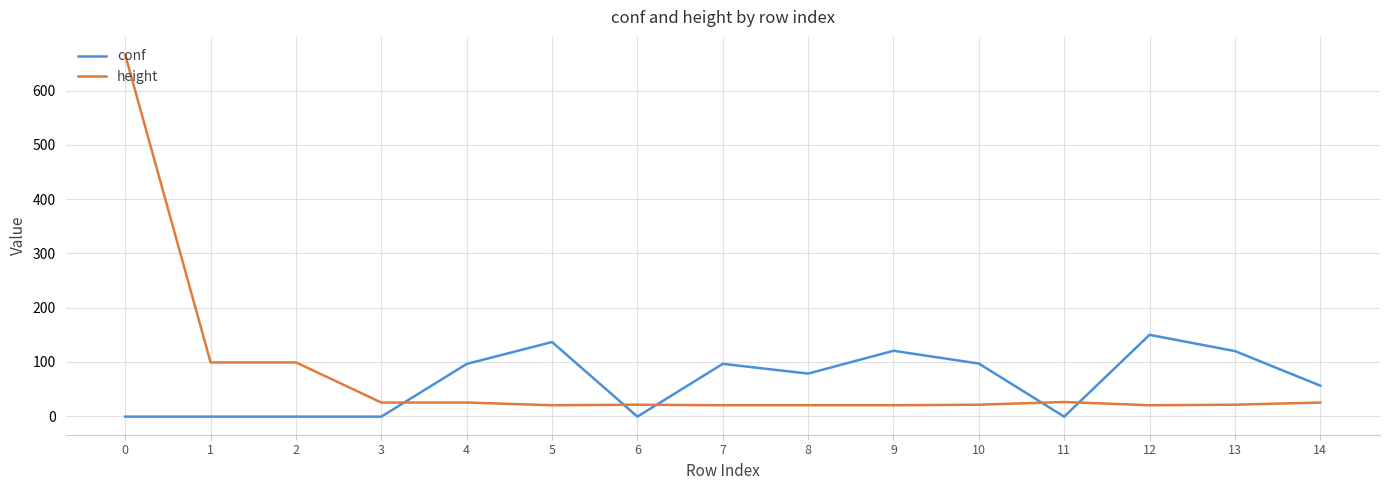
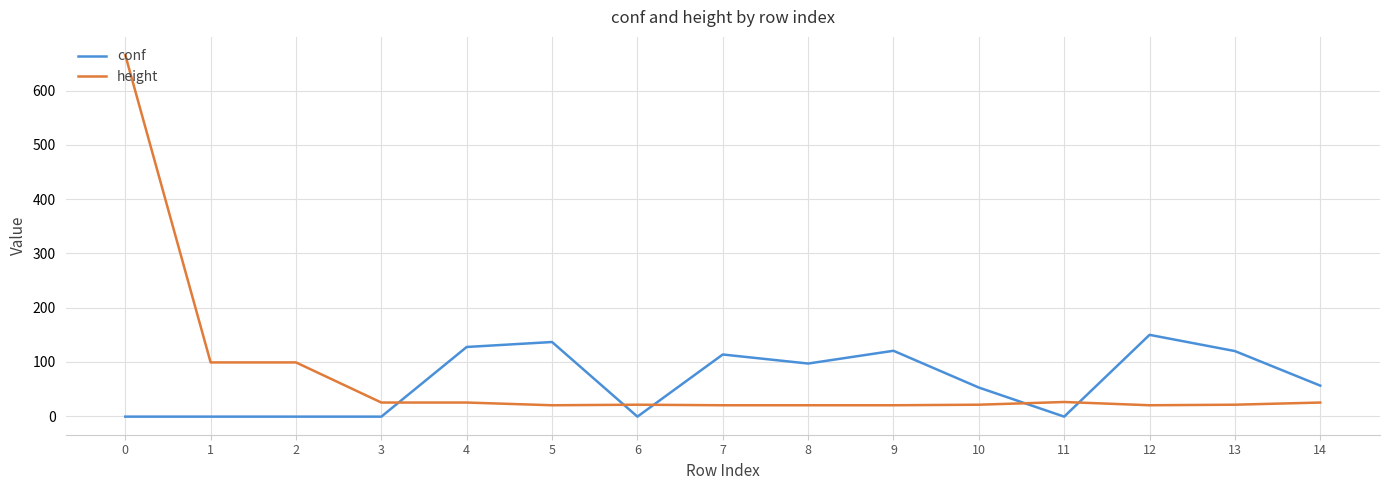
  {
    "conf": {
      "0": 0,
      "1": 0,
      "2": 0,
      "3": 0,
-     "4": 100,
+     "4": 130,
      "5": 140,
      "6": 0,
-     "7": 100,
-     "8": 80,
+     "7": 110,
+     "8": 100,
      "9": 120,
-     "10": 100,
+     "10": 50,
      "11": 0,
      "12": 150,
      "13": 120,
      "14": 60
    },
    "height": {
      "0": 670,
      "1": 100,
      "2": 100,
      "3": 30,
      "4": 30,
      "5": 20,
      "6": 20,
      "7": 20,
      "8": 20,
      "9": 20,
      "10": 20,
      "11": 30,
      "12": 20,
      "13": 20,
      "14": 30
    }
  }
